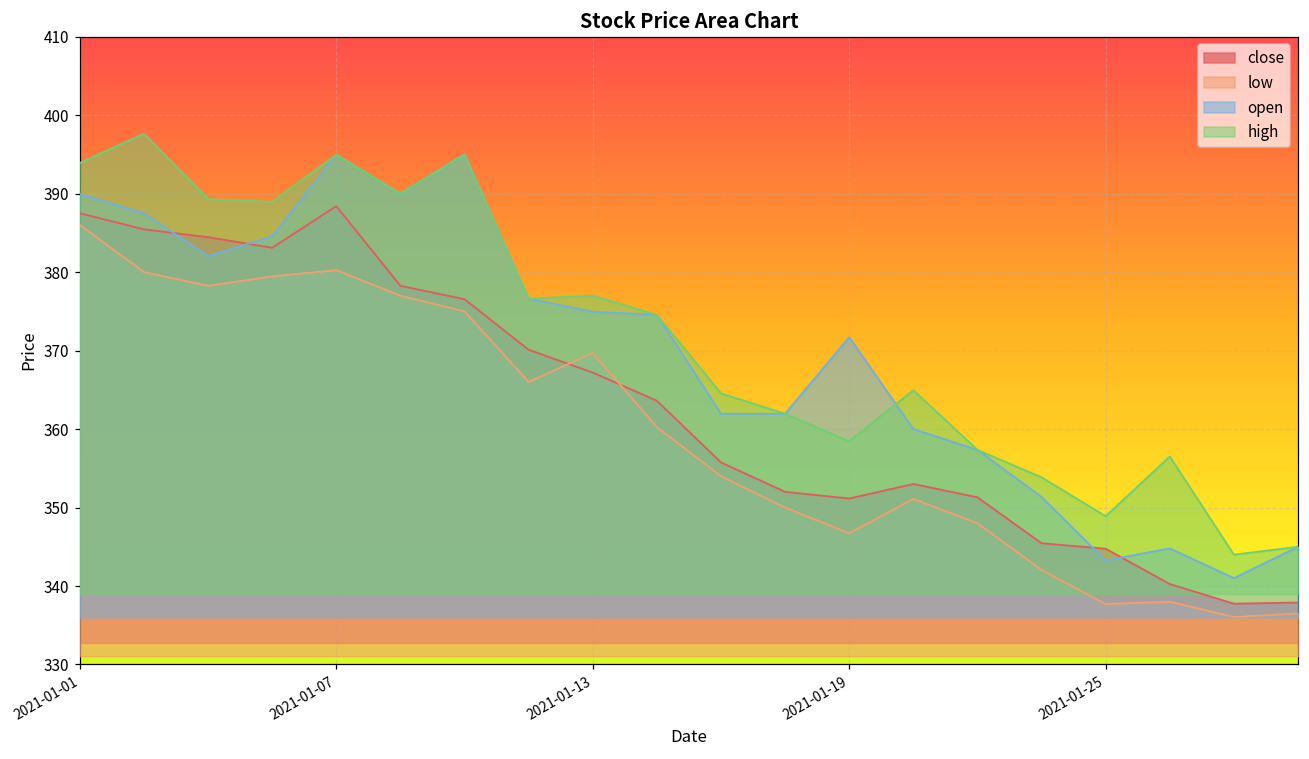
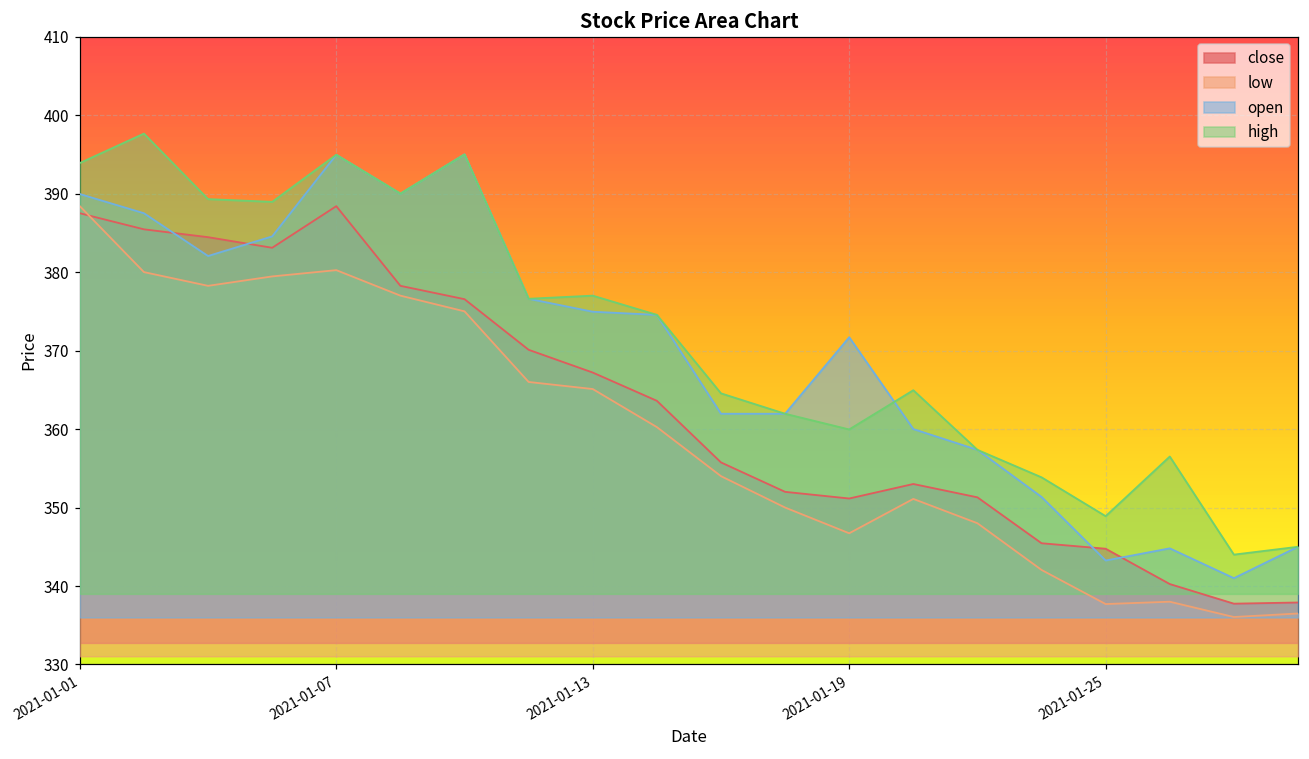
  {
    "close": {
      "2021-01-01": 388,
      "2021-01-07": 388,
      "2021-01-13": 367,
      "2021-01-19": 351,
      "2021-01-25": 345
    },
    "low": {
-     "2021-01-01": 386,
+     "2021-01-01": 388,
      "2021-01-07": 380,
-     "2021-01-13": 370,
+     "2021-01-13": 365,
      "2021-01-19": 347,
      "2021-01-25": 338
    },
    "open": {
      "2021-01-01": 390,
      "2021-01-13": 375,
      "2021-01-19": 372,
      "2021-01-25": 343
    },
    "high": {
      "2021-01-01": 394,
      "2021-01-13": 377,
-     "2021-01-19": 358,
+     "2021-01-19": 360,
      "2021-01-25": 349
    }
  }
